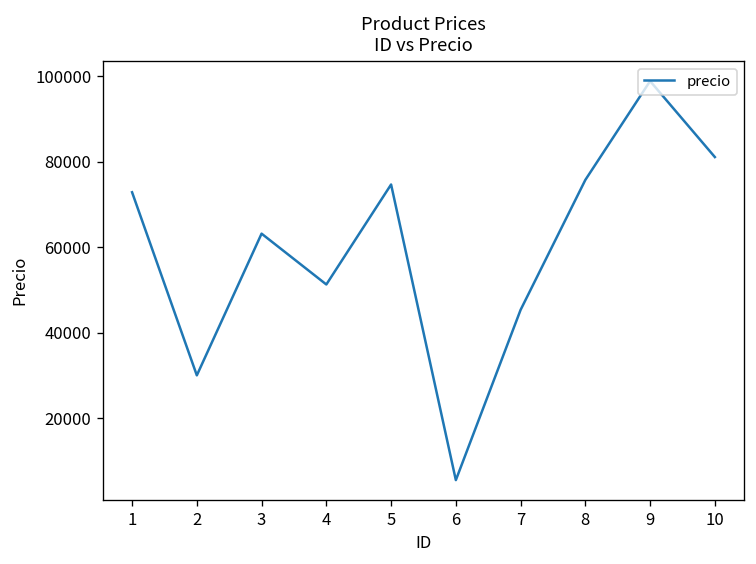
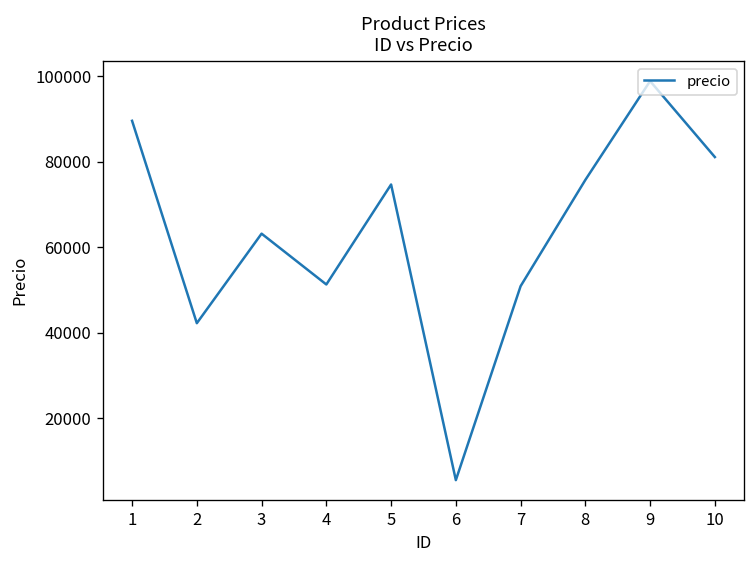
  {
-   "1": 73000,
-   "2": 30000,
+   "1": 90000,
+   "2": 42000,
    "3": 63000,
    "4": 51000,
    "5": 75000,
    "6": 5000,
-   "7": 45000,
+   "7": 51000,
    "8": 76000,
    "10": 81000
  }
